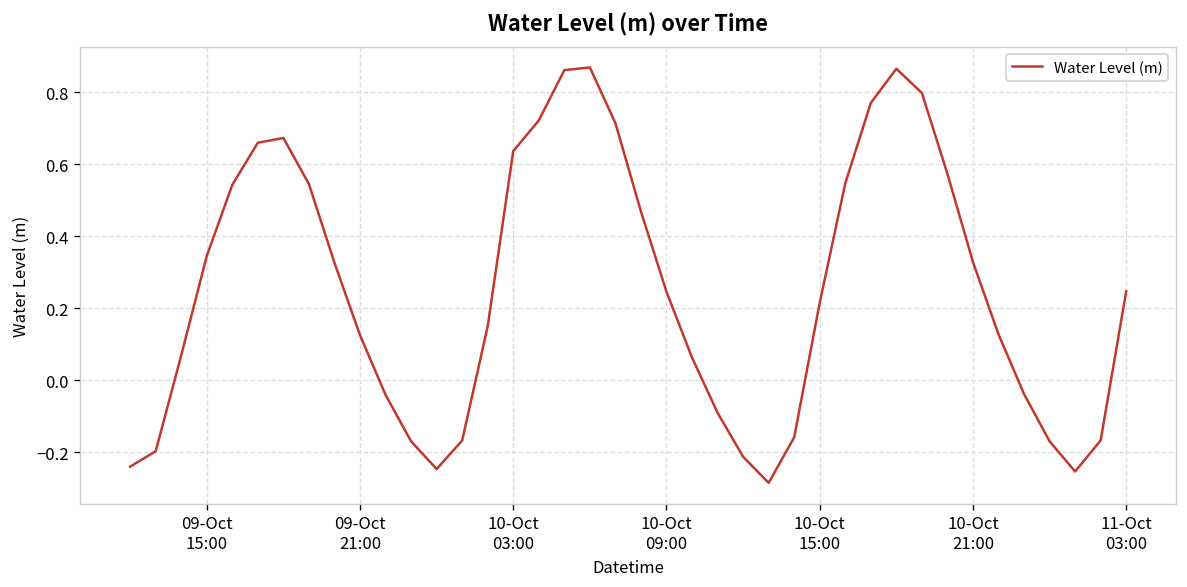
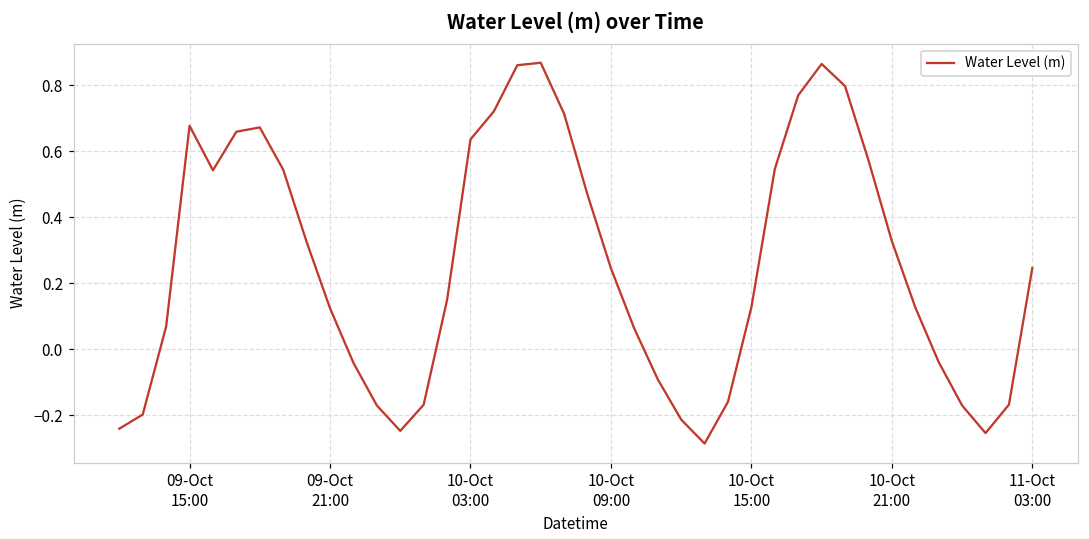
  {
-   "09-Oct 15:00": 0.34,
+   "09-Oct 15:00": 0.68,
    "09-Oct 21:00": 0.12,
    "10-Oct 03:00": 0.64,
    "10-Oct 09:00": 0.25,
-   "10-Oct 15:00": 0.21,
+   "10-Oct 15:00": 0.13,
    "10-Oct 21:00": 0.33,
    "11-Oct 03:00": 0.25
  }
